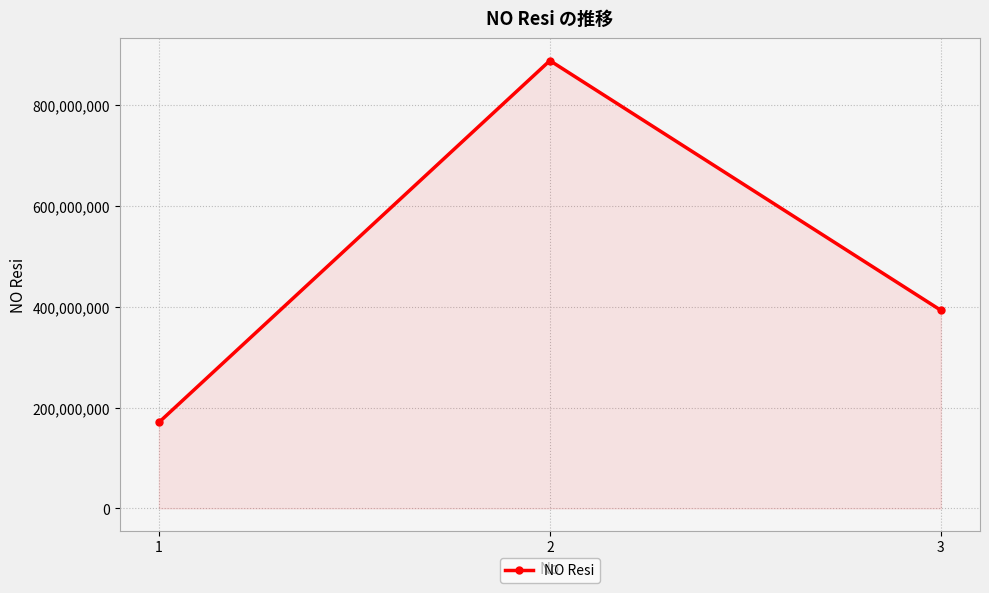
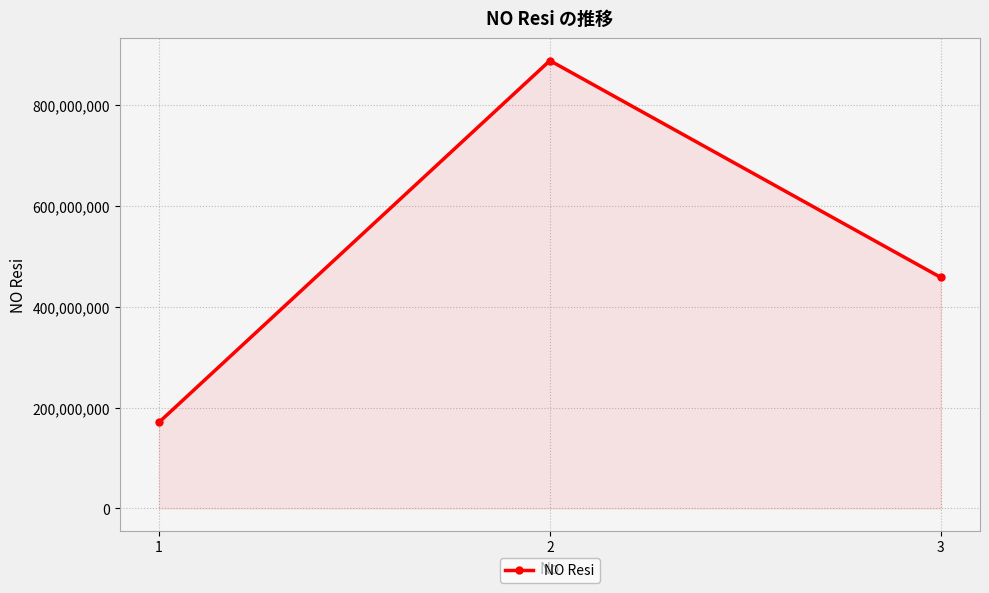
  {
    "1": "170,000,000",
    "2": "890,000,000",
-   "3": "390,000,000"
+   "3": "460,000,000"
  }
